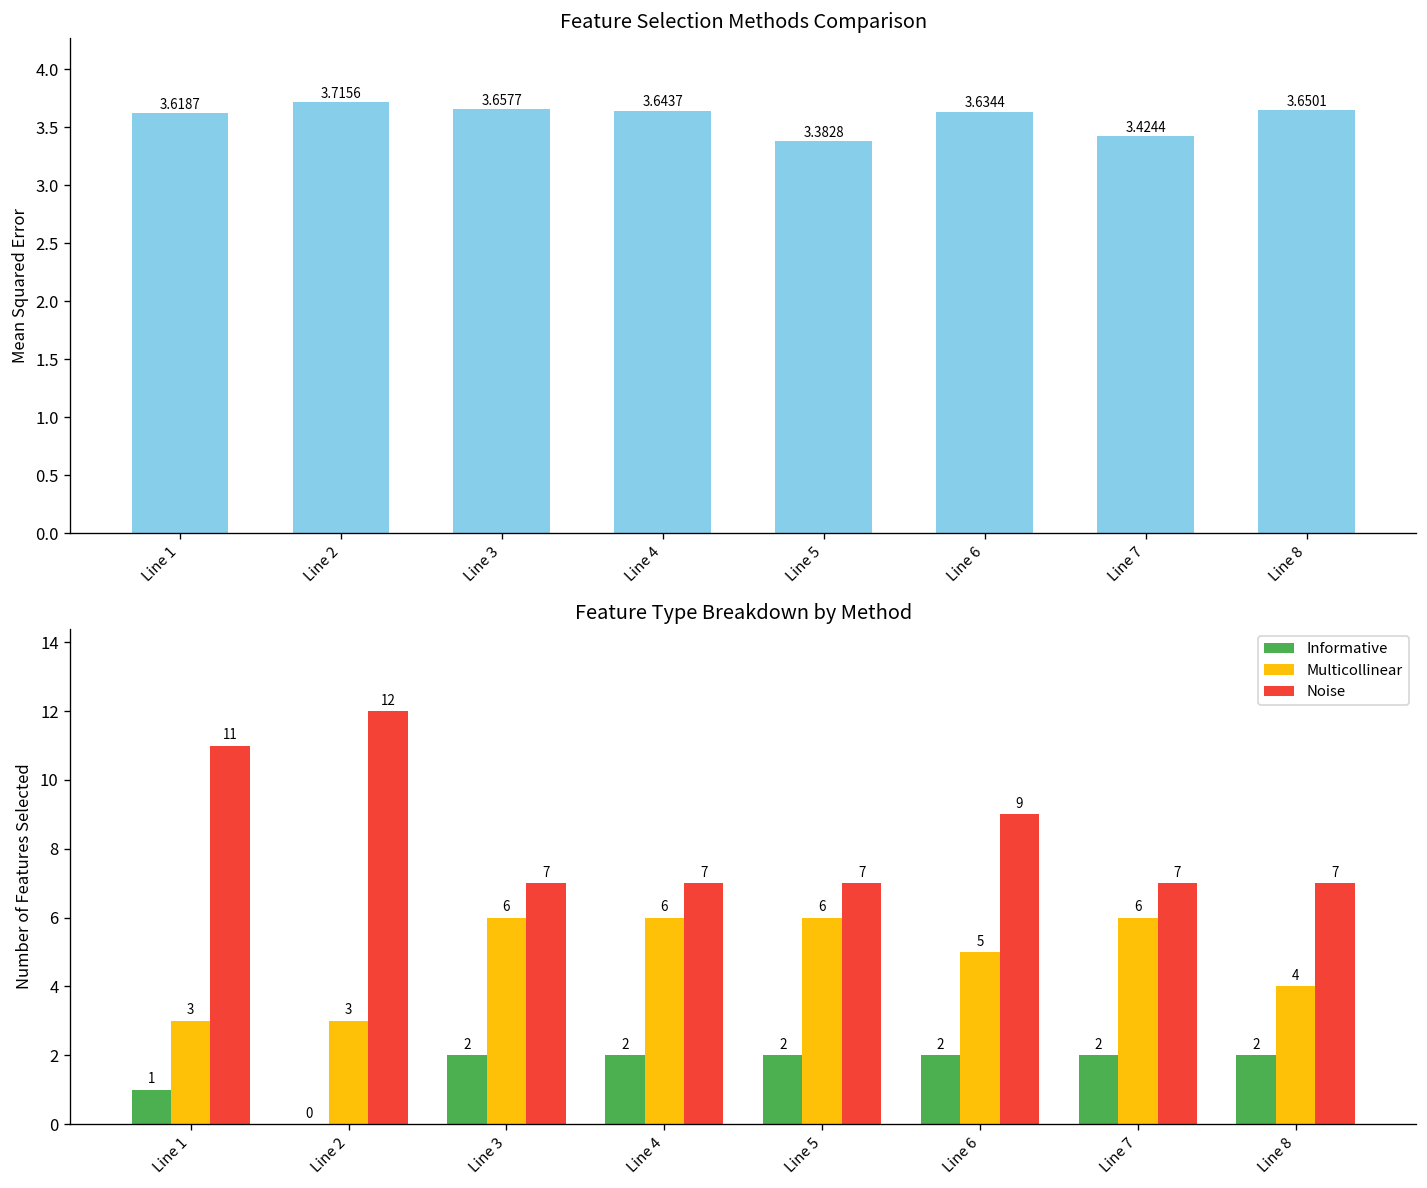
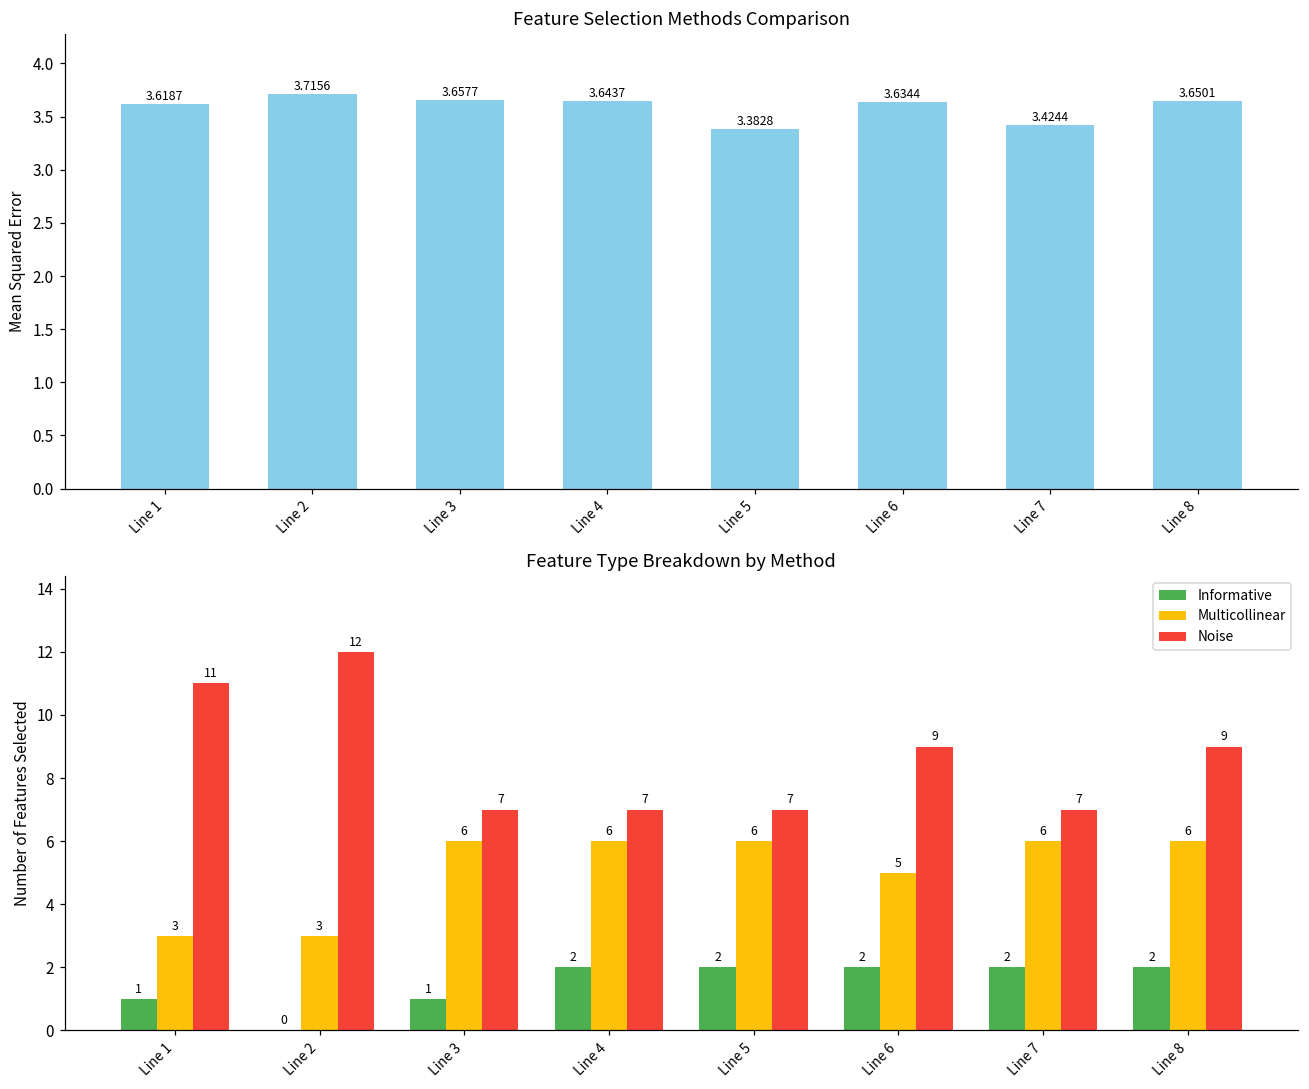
  {
    "Feature Selection Methods Comparison": {
      "Line 1": 3.6187,
      "Line 2": 3.7156,
      "Line 3": 3.6577,
      "Line 4": 3.6437,
      "Line 5": 3.3828,
      "Line 6": 3.6344,
      "Line 7": 3.4244,
      "Line 8": 3.6501
    },
    "Feature Type Breakdown by Method": {
      "Informative": {
        "Line 1": 1,
        "Line 2": 0,
-       "Line 3": 2,
+       "Line 3": 1,
        "Line 4": 2,
        "Line 5": 2,
        "Line 6": 2,
        "Line 7": 2,
        "Line 8": 2
      },
      "Multicollinear": {
        "Line 1": 3,
        "Line 2": 3,
        "Line 3": 6,
        "Line 4": 6,
        "Line 5": 6,
        "Line 6": 5,
        "Line 7": 6,
-       "Line 8": 4
+       "Line 8": 6
      },
      "Noise": {
        "Line 1": 11,
        "Line 2": 12,
        "Line 3": 7,
        "Line 4": 7,
        "Line 5": 7,
        "Line 6": 9,
        "Line 7": 7,
-       "Line 8": 7
+       "Line 8": 9
      }
    }
  }
